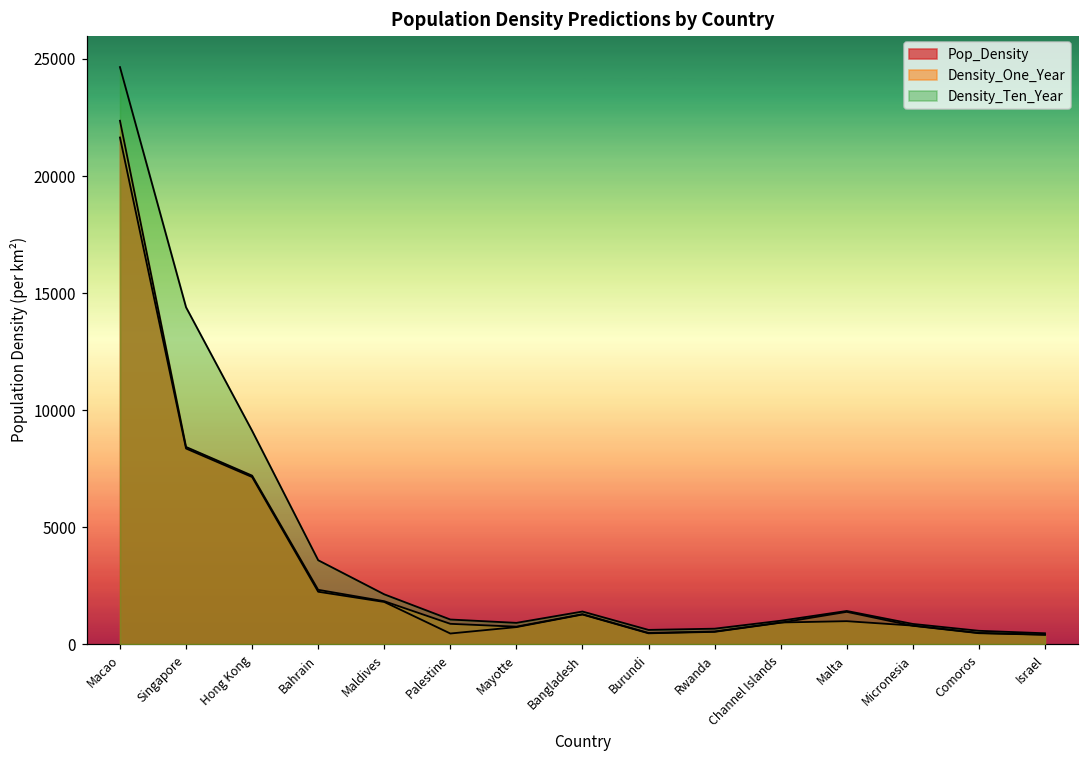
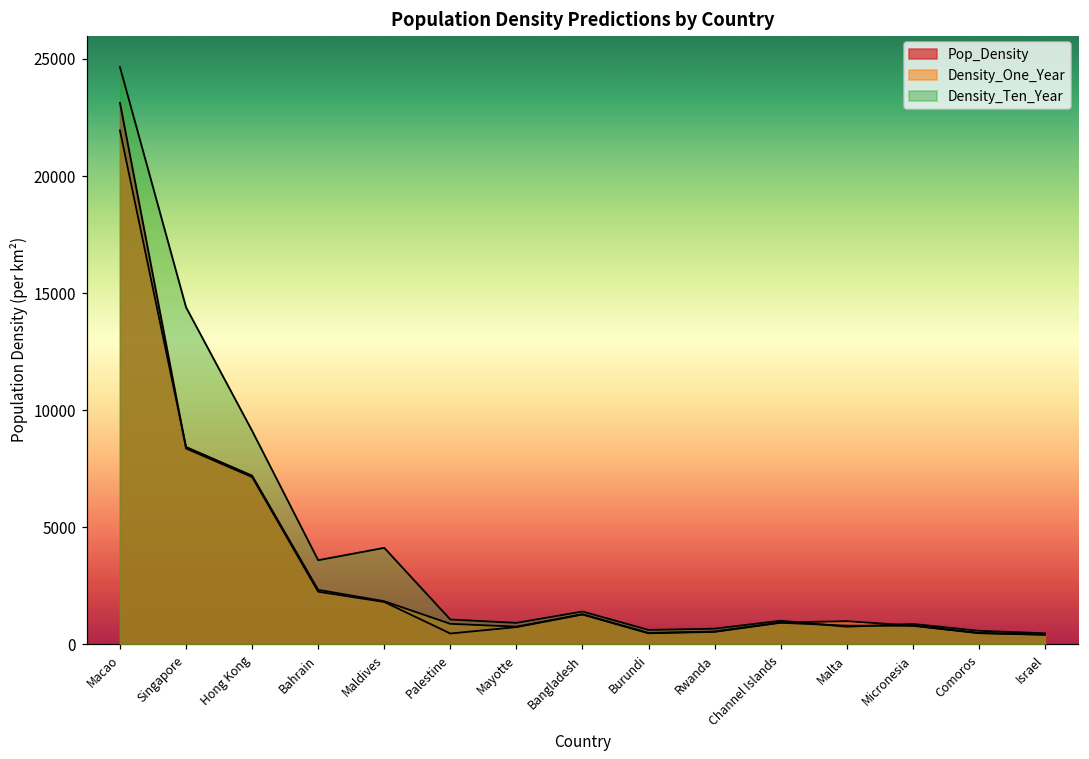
  {
    "Pop_Density": {
-     "Macao": 21600,
+     "Macao": 23100,
      "Palestine": 500,
-     "Malta": 1400
+     "Malta": 800
    },
    "Density_One_Year": {
-     "Macao": 22400,
+     "Macao": 21900,
      "Palestine": 900,
      "Malta": 1000
    },
    "Density_Ten_Year": {
      "Macao": 24700,
      "Singapore": 14400,
      "Hong Kong": 9100,
      "Bahrain": 3600,
-     "Maldives": 2100,
+     "Maldives": 4100,
      "Palestine": 1100,
      "Mayotte": 900,
      "Burundi": 600,
      "Rwanda": 700,
-     "Malta": 1400
+     "Malta": 700
    }
  }
